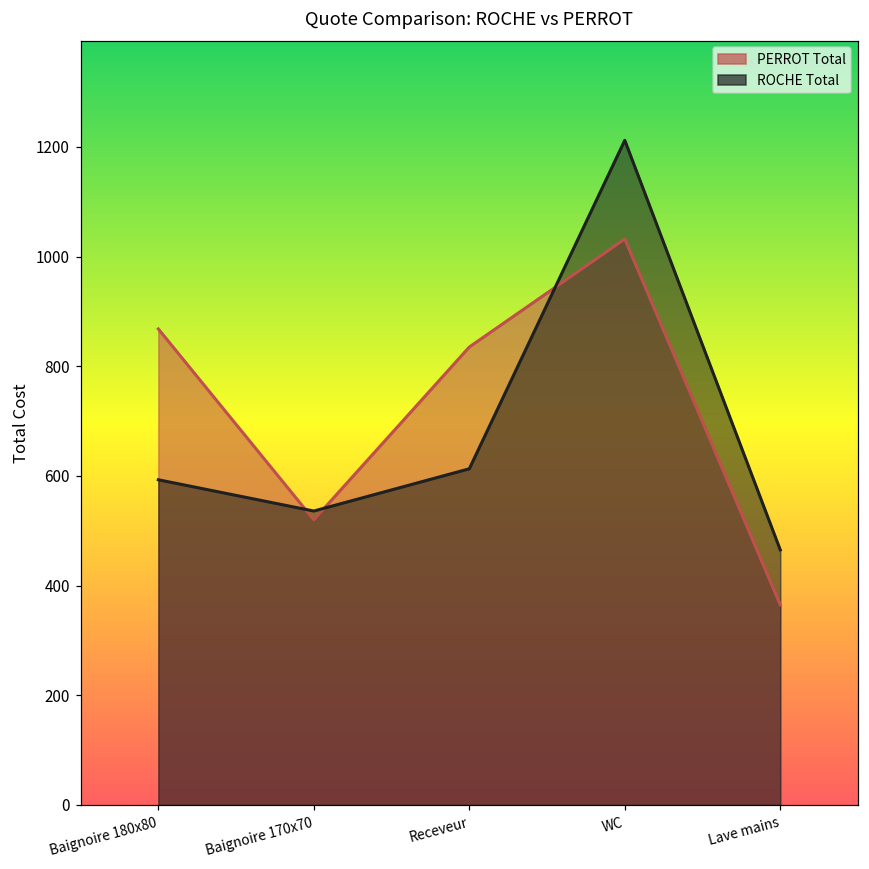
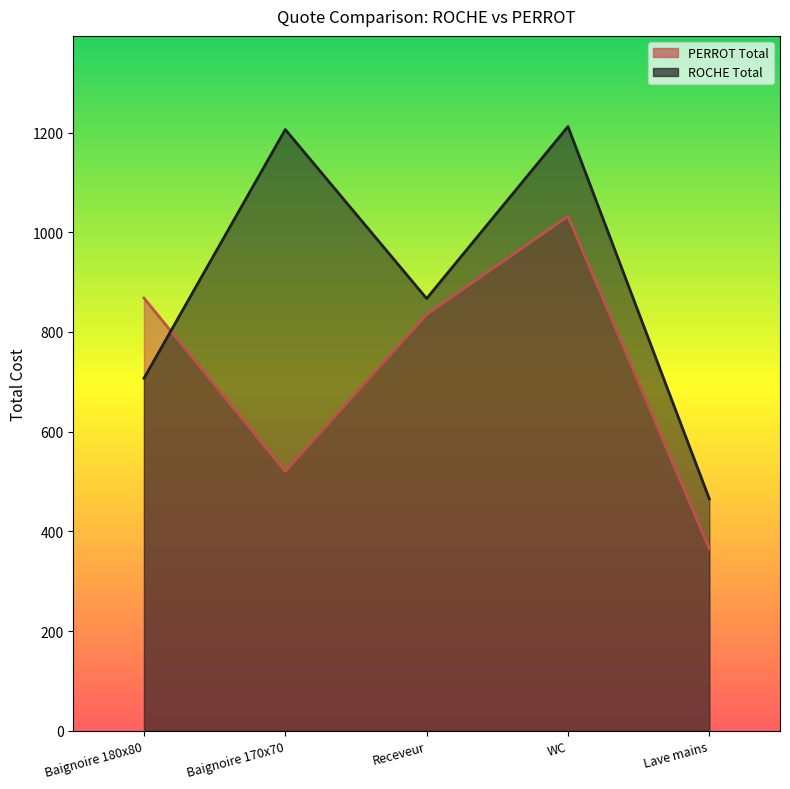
  {
    "PERROT Total": {
      "Baignoire 180x80": 870,
      "Baignoire 170x70": 520,
      "Receveur": 840,
      "WC": 1030,
      "Lave mains": 370
    },
    "ROCHE Total": {
-     "Baignoire 180x80": 590,
-     "Baignoire 170x70": 540,
-     "Receveur": 610,
+     "Baignoire 180x80": 710,
+     "Baignoire 170x70": 1210,
+     "Receveur": 870,
      "WC": 1210,
      "Lave mains": 470
    }
  }
